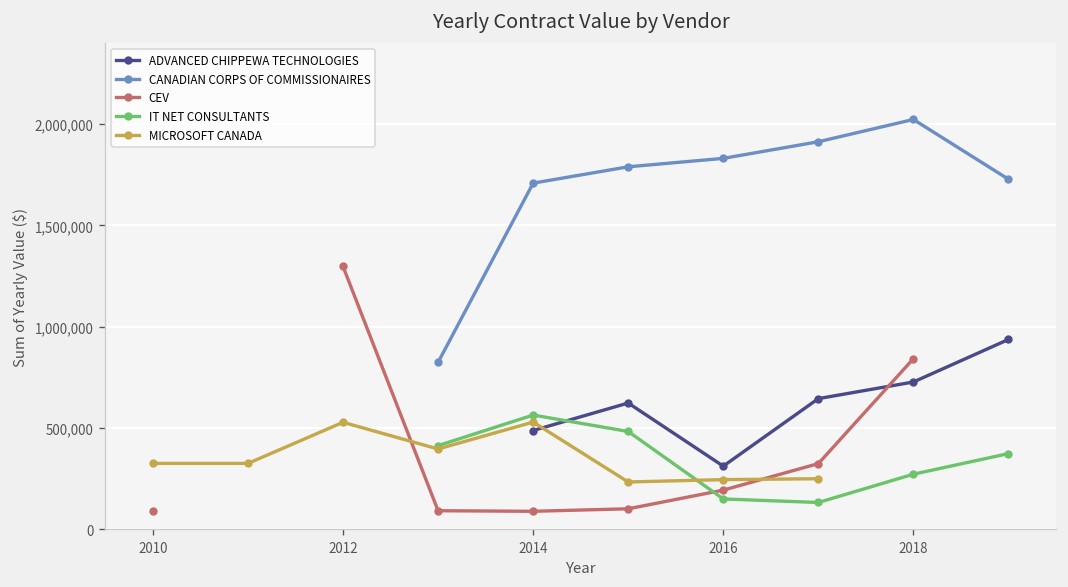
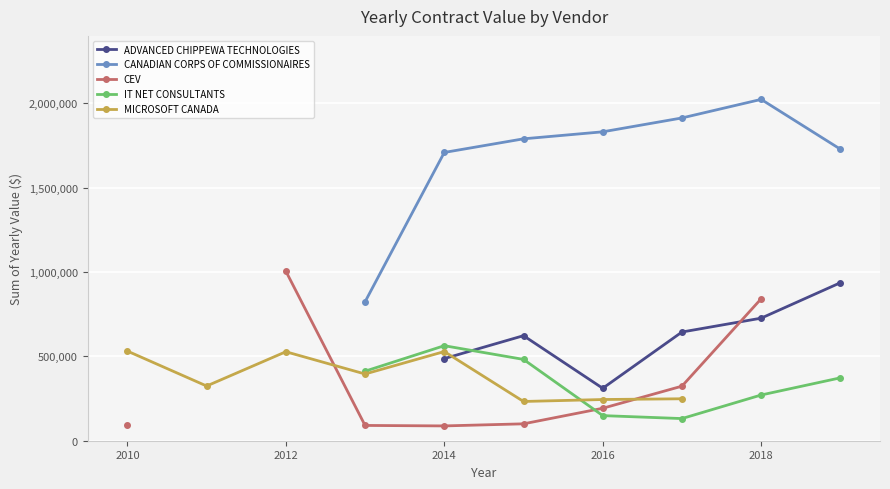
  {
    "ADVANCED CHIPPEWA TECHNOLOGIES": {
      "2014": "490,000",
      "2016": "310,000",
      "2018": "730,000"
    },
    "CANADIAN CORPS OF COMMISSIONAIRES": {
      "2014": "1,710,000",
      "2016": "1,830,000",
      "2018": "2,020,000"
    },
    "CEV": {
      "2010": "90,000",
-     "2012": "1,300,000",
+     "2012": "1,010,000",
      "2014": "90,000",
      "2016": "190,000",
      "2018": "840,000"
    },
    "IT NET CONSULTANTS": {
      "2014": "560,000",
      "2016": "150,000",
      "2018": "270,000"
    },
    "MICROSOFT CANADA": {
-     "2010": "320,000",
+     "2010": "530,000",
      "2012": "530,000",
      "2014": "530,000",
      "2016": "240,000"
    }
  }
